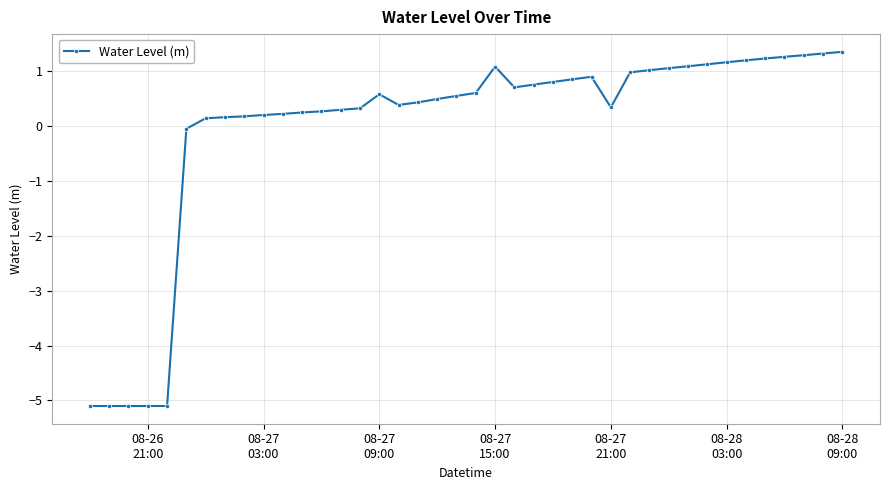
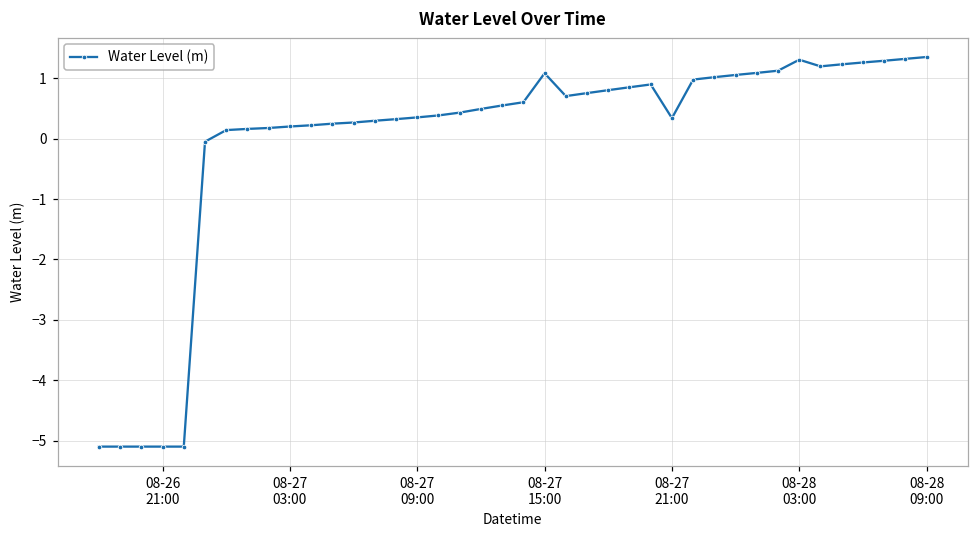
  {
    "08-26 21:00": -5.1,
    "08-27 03:00": 0.2,
-   "08-27 09:00": 0.6,
+   "08-27 09:00": 0.4,
    "08-27 15:00": 1.1,
    "08-27 21:00": 0.3,
-   "08-28 03:00": 1.2,
+   "08-28 03:00": 1.3,
    "08-28 09:00": 1.4
  }
